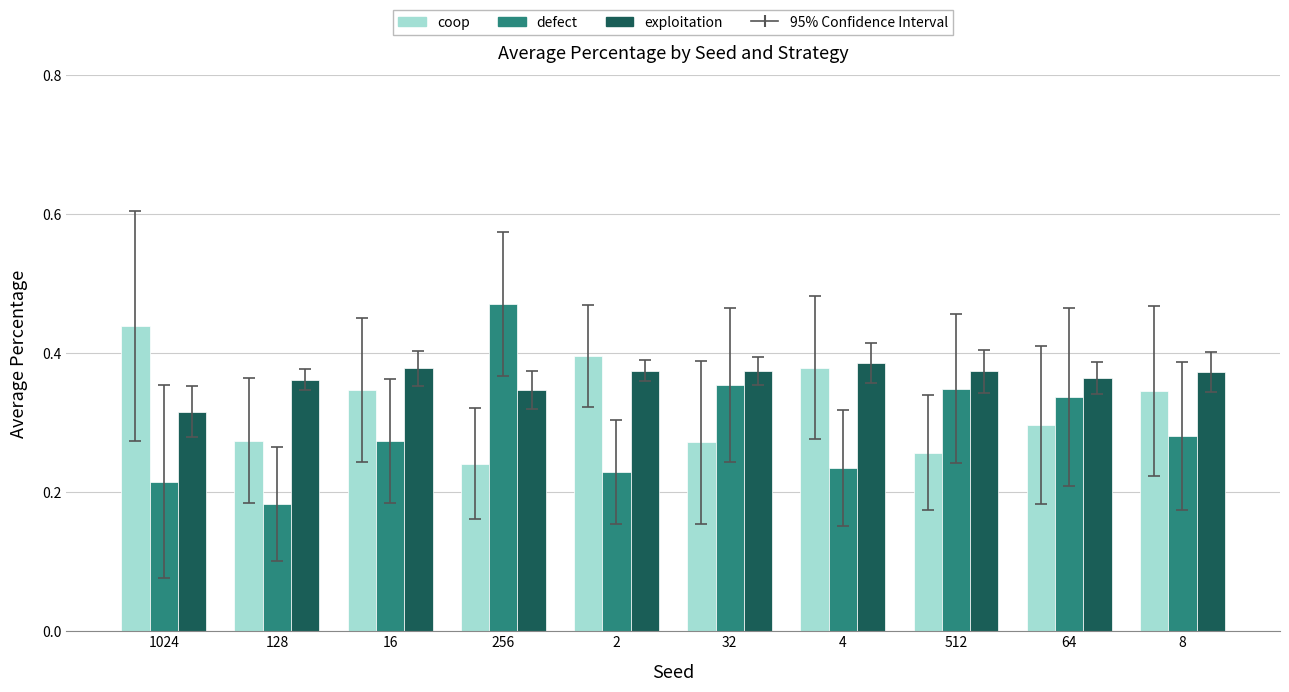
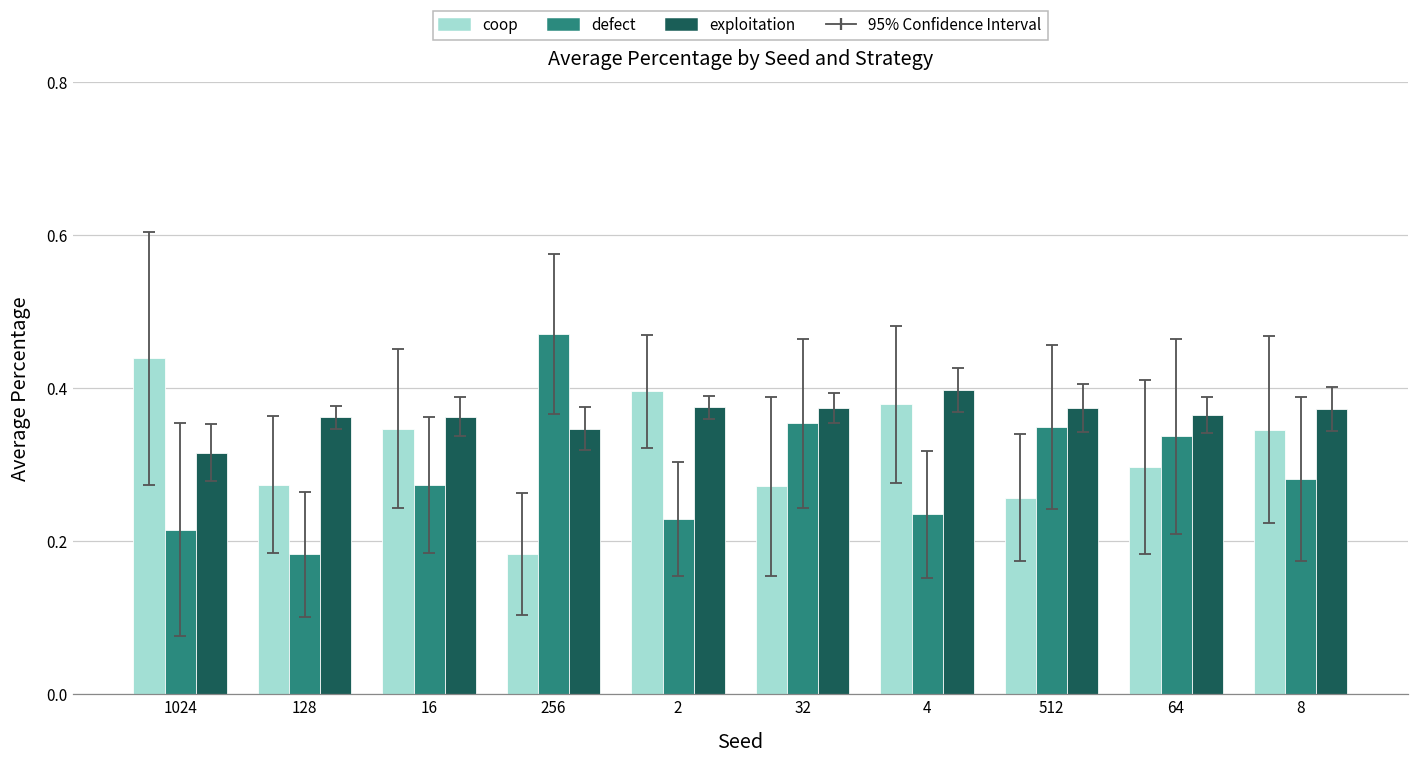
  {
    "coop": {
      "1024": 0.44,
      "128": 0.27,
      "16": 0.35,
-     "256": 0.24,
+     "256": 0.18,
      "2": 0.40,
      "32": 0.27,
      "4": 0.38,
      "512": 0.26,
      "64": 0.30,
      "8": 0.35
    },
    "exploitation": {
      "1024": 0.32,
      "128": 0.36,
-     "16": 0.38,
+     "16": 0.36,
      "256": 0.35,
      "2": 0.38,
      "32": 0.37,
-     "4": 0.39,
+     "4": 0.40,
      "512": 0.37,
      "64": 0.37,
      "8": 0.37
    }
  }
